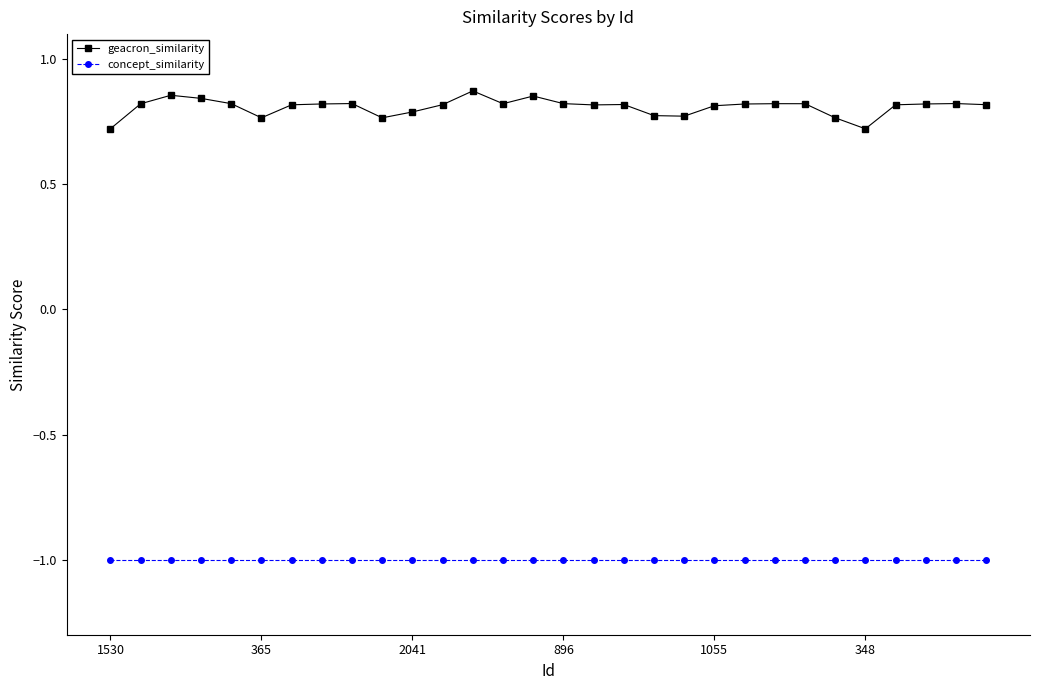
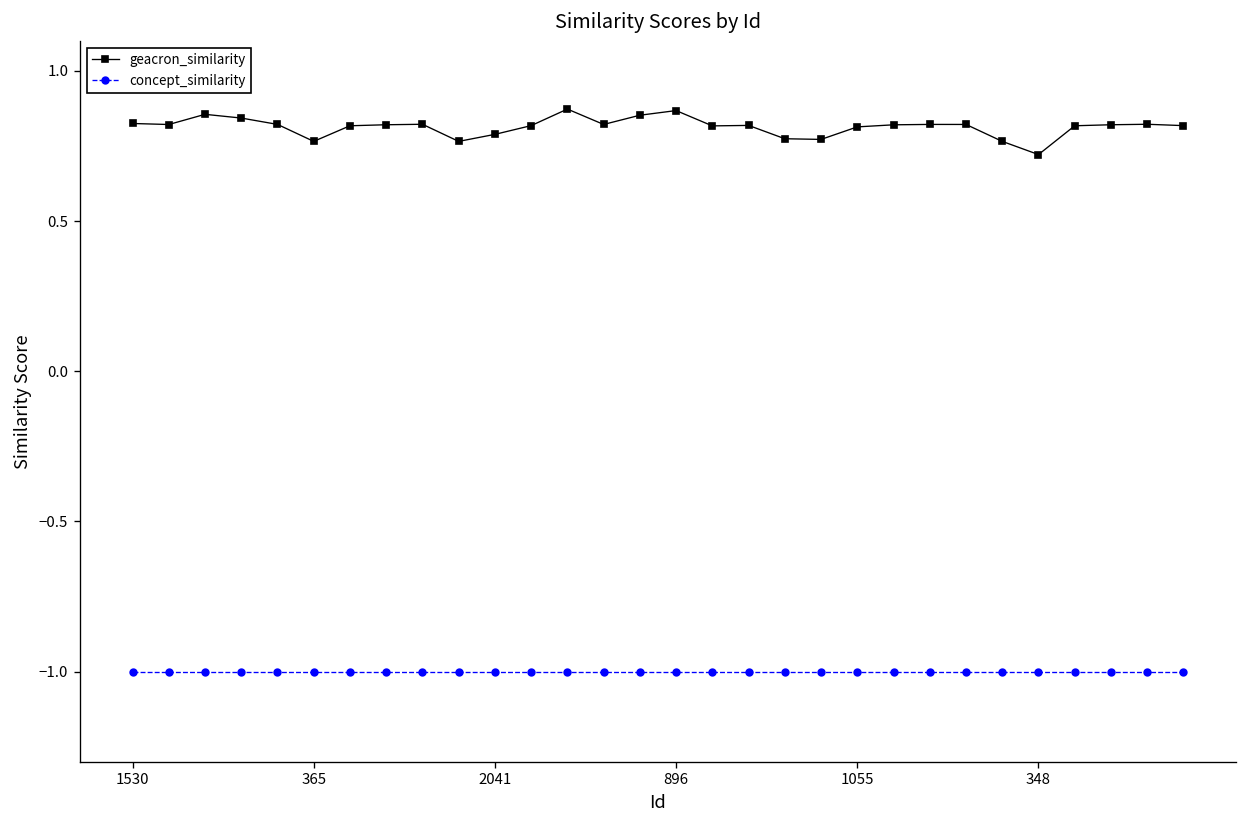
  {
    "geacron_similarity": {
-     "1530": 0.72,
+     "1530": 0.83,
      "365": 0.77,
      "2041": 0.79,
-     "896": 0.82,
+     "896": 0.87,
      "1055": 0.81,
      "348": 0.72
    },
    "concept_similarity": {
      "1530": -1.00,
      "365": -1.00,
      "2041": -1.00,
      "896": -1.00,
      "1055": -1.00,
      "348": -1.00
    }
  }
